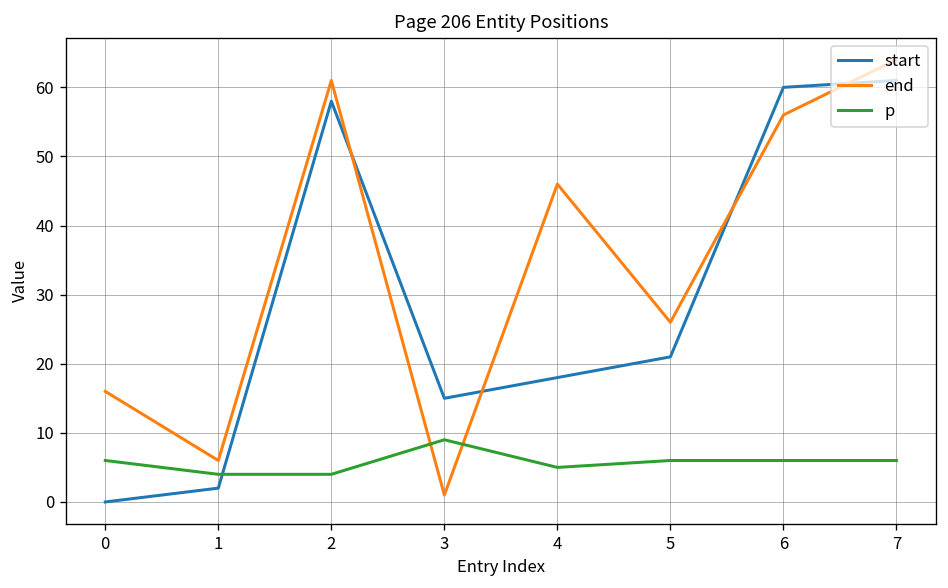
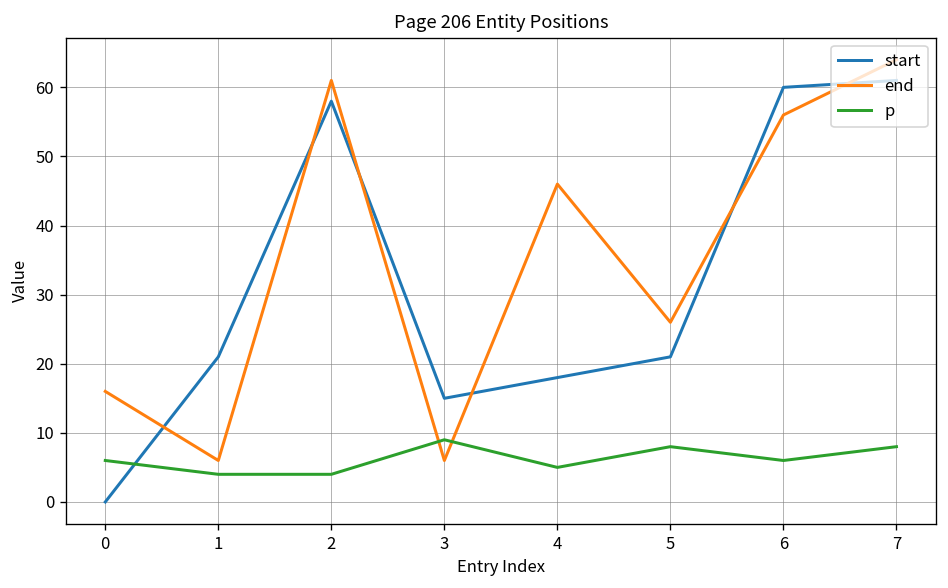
  {
    "start": {
      "0": 0,
-     "1": 2,
+     "1": 21,
      "2": 58,
      "3": 15,
      "4": 18,
      "5": 21,
      "6": 60
    },
    "end": {
      "0": 16,
      "1": 6,
      "2": 61,
-     "3": 1,
+     "3": 6,
      "4": 46,
      "5": 26,
      "6": 56
    },
    "p": {
      "0": 6,
      "1": 4,
      "2": 4,
      "3": 9,
      "4": 5,
-     "5": 6,
+     "5": 8,
      "6": 6,
-     "7": 6
+     "7": 8
    }
  }
